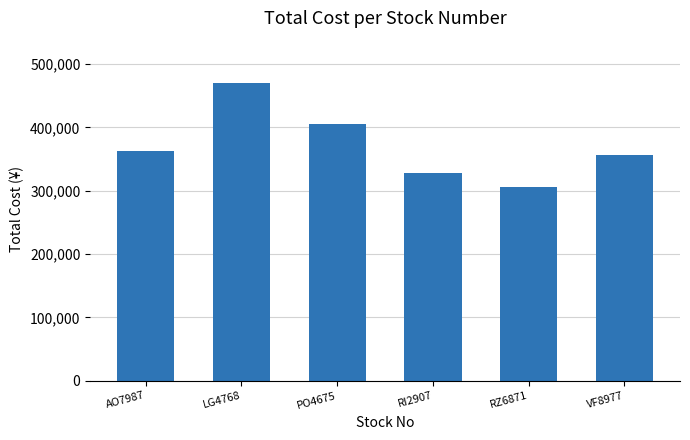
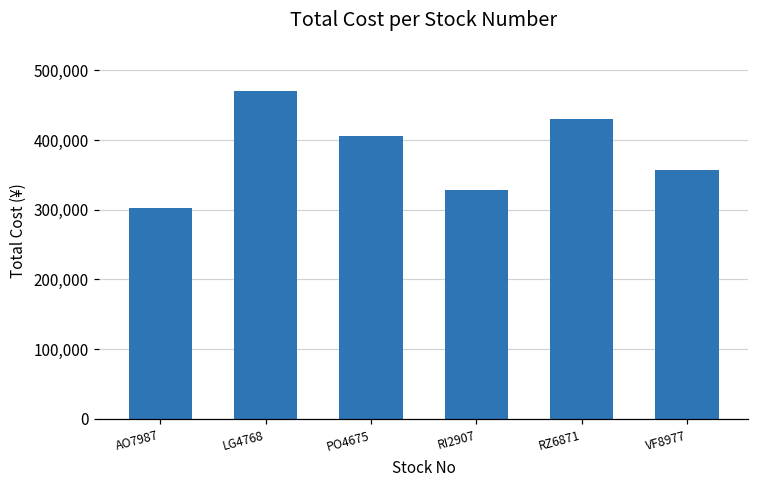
  {
-   "AO7987": "360,000",
+   "AO7987": "300,000",
    "LG4768": "470,000",
    "PO4675": "410,000",
    "RI2907": "330,000",
-   "RZ6871": "310,000",
+   "RZ6871": "430,000",
    "VF8977": "360,000"
  }
